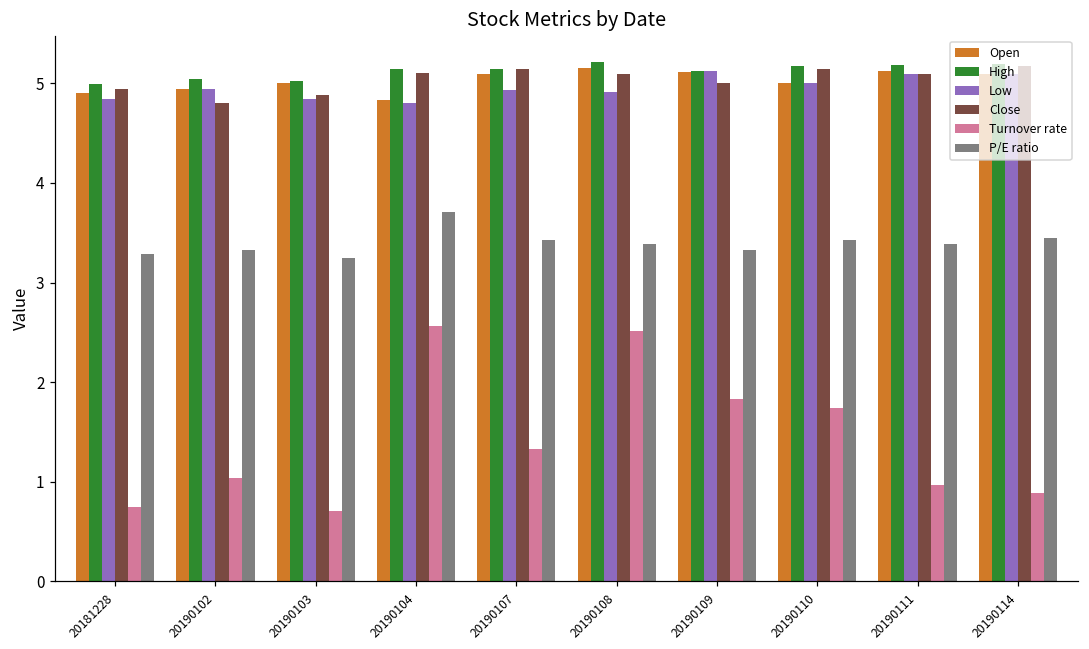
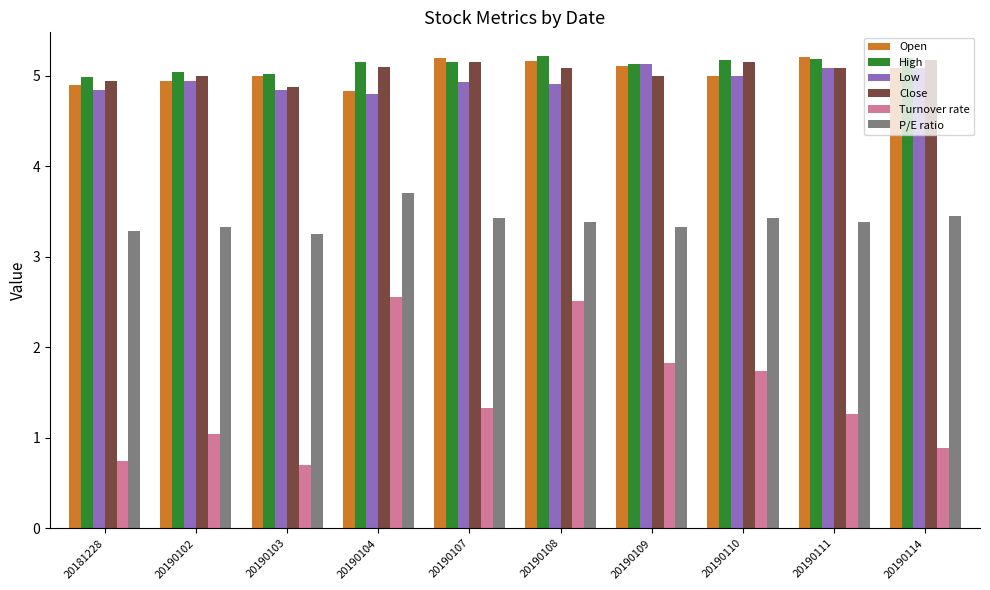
  {
    "Open": {
      "20181228": 4.9,
      "20190102": 4.9,
      "20190103": 5.0,
      "20190104": 4.8,
-     "20190107": 5.1,
+     "20190107": 5.2,
      "20190108": 5.2,
      "20190109": 5.1,
      "20190110": 5.0,
-     "20190111": 5.1
+     "20190111": 5.2
    },
    "High": {
      "20181228": 5.0,
      "20190102": 5.0,
      "20190103": 5.0,
      "20190104": 5.2,
      "20190107": 5.2,
      "20190108": 5.2,
      "20190109": 5.1,
      "20190110": 5.2,
      "20190111": 5.2
    },
    "Low": {
      "20181228": 4.8,
      "20190102": 4.9,
      "20190103": 4.8,
      "20190104": 4.8,
      "20190107": 4.9,
      "20190108": 4.9,
      "20190109": 5.1,
      "20190110": 5.0,
      "20190111": 5.1
    },
    "Close": {
      "20181228": 4.9,
-     "20190102": 4.8,
+     "20190102": 5.0,
      "20190103": 4.9,
      "20190104": 5.1,
      "20190107": 5.2,
      "20190108": 5.1,
      "20190109": 5.0,
      "20190110": 5.2,
      "20190111": 5.1
    },
    "Turnover rate": {
      "20181228": 0.7,
      "20190102": 1.0,
      "20190103": 0.7,
      "20190104": 2.6,
      "20190107": 1.3,
      "20190108": 2.5,
      "20190109": 1.8,
      "20190110": 1.7,
-     "20190111": 1.0,
+     "20190111": 1.3,
      "20190114": 0.9
    },
    "P/E ratio": {
      "20181228": 3.3,
      "20190102": 3.3,
      "20190103": 3.3,
      "20190104": 3.7,
      "20190107": 3.4,
      "20190108": 3.4,
      "20190109": 3.3,
      "20190110": 3.4,
      "20190111": 3.4,
      "20190114": 3.5
    }
  }
